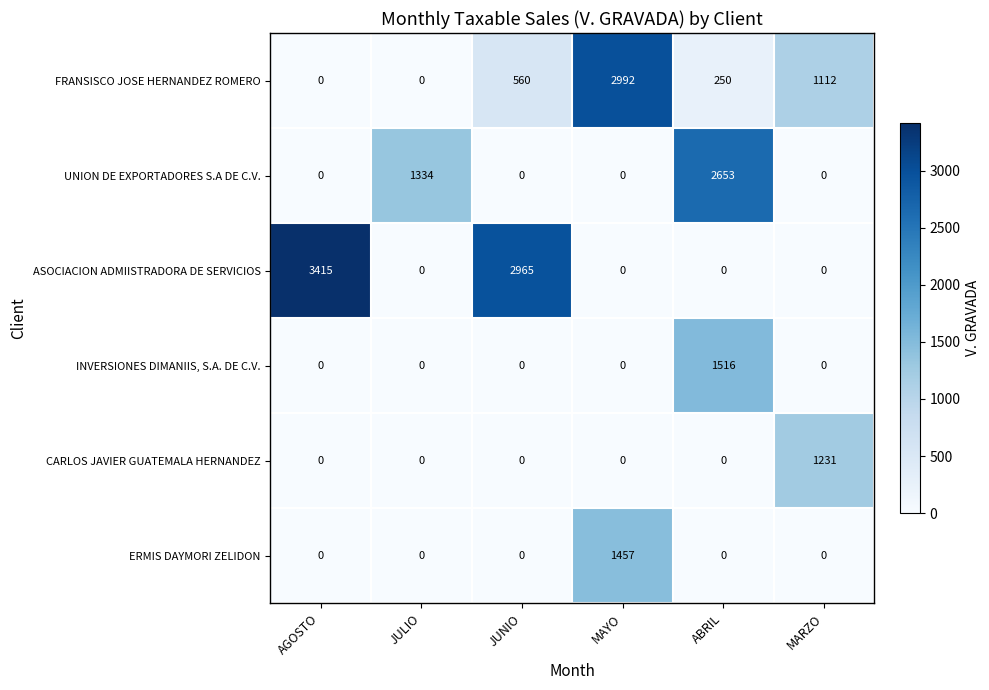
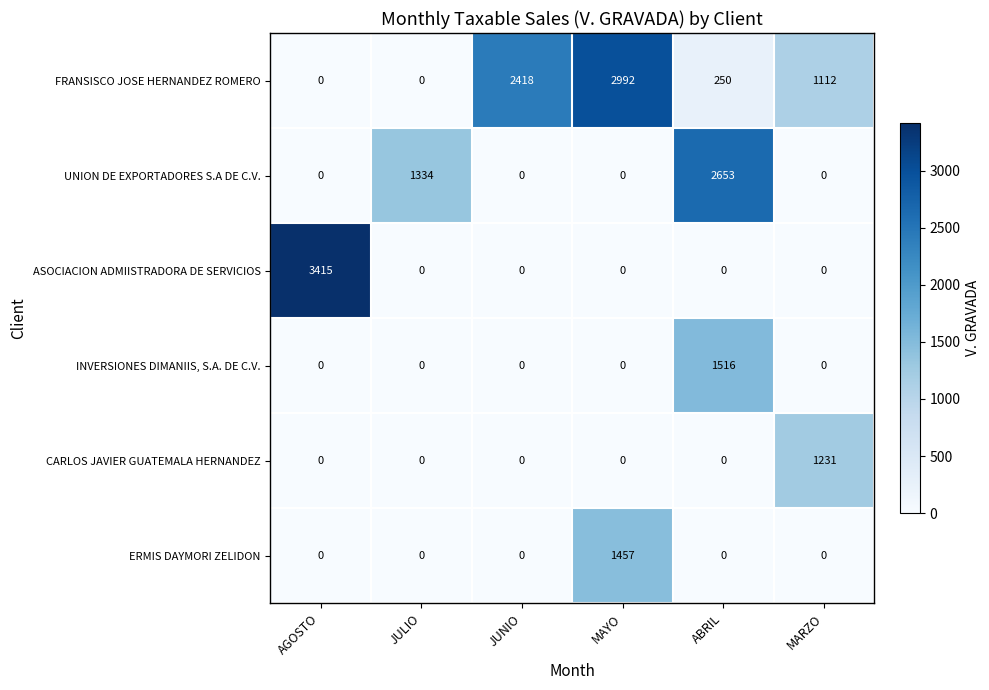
  {
    "FRANSISCO JOSE HERNANDEZ ROMERO": {
      "AGOSTO": 0,
      "JULIO": 0,
-     "JUNIO": 560,
+     "JUNIO": 2418,
      "MAYO": 2992,
      "ABRIL": 250,
      "MARZO": 1112
    },
    "UNION DE EXPORTADORES S.A DE C.V.": {
      "AGOSTO": 0,
      "JULIO": 1334,
      "JUNIO": 0,
      "MAYO": 0,
      "ABRIL": 2653,
      "MARZO": 0
    },
    "ASOCIACION ADMIISTRADORA DE SERVICIOS": {
      "AGOSTO": 3415,
      "JULIO": 0,
-     "JUNIO": 2965,
+     "JUNIO": 0,
      "MAYO": 0,
      "ABRIL": 0,
      "MARZO": 0
    },
    "INVERSIONES DIMANIIS, S.A. DE C.V.": {
      "AGOSTO": 0,
      "JULIO": 0,
      "JUNIO": 0,
      "MAYO": 0,
      "ABRIL": 1516,
      "MARZO": 0
    },
    "CARLOS JAVIER GUATEMALA HERNANDEZ": {
      "AGOSTO": 0,
      "JULIO": 0,
      "JUNIO": 0,
      "MAYO": 0,
      "ABRIL": 0,
      "MARZO": 1231
    },
    "ERMIS DAYMORI ZELIDON": {
      "AGOSTO": 0,
      "JULIO": 0,
      "JUNIO": 0,
      "MAYO": 1457,
      "ABRIL": 0,
      "MARZO": 0
    }
  }
